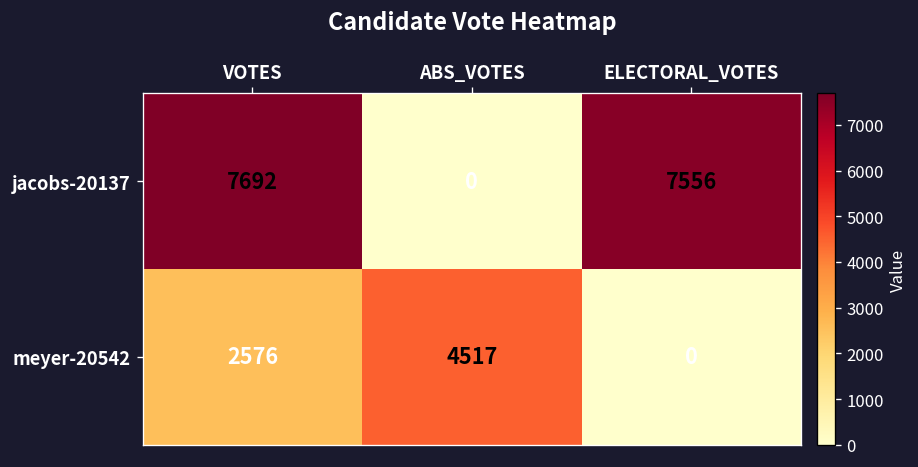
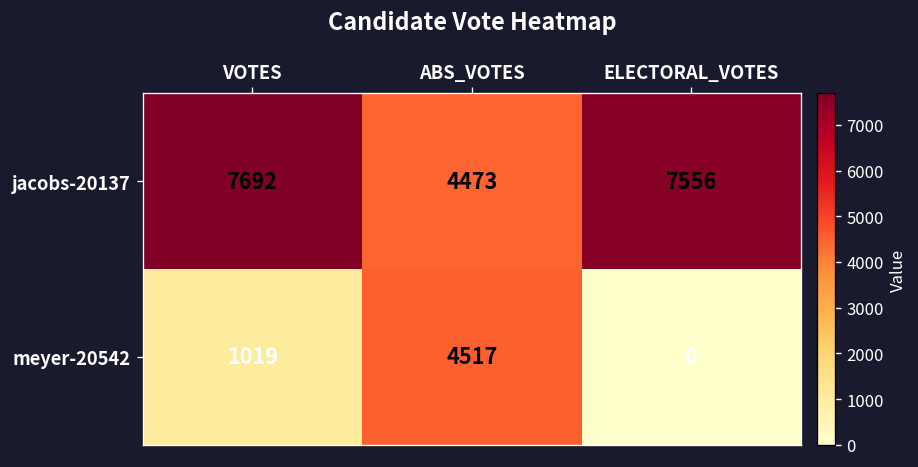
  {
    "jacobs-20137": {
      "VOTES": 7692,
-     "ABS_VOTES": 0,
+     "ABS_VOTES": 4473,
      "ELECTORAL_VOTES": 7556
    },
    "meyer-20542": {
-     "VOTES": 2576,
+     "VOTES": 1019,
      "ABS_VOTES": 4517,
      "ELECTORAL_VOTES": 0
    }
  }
